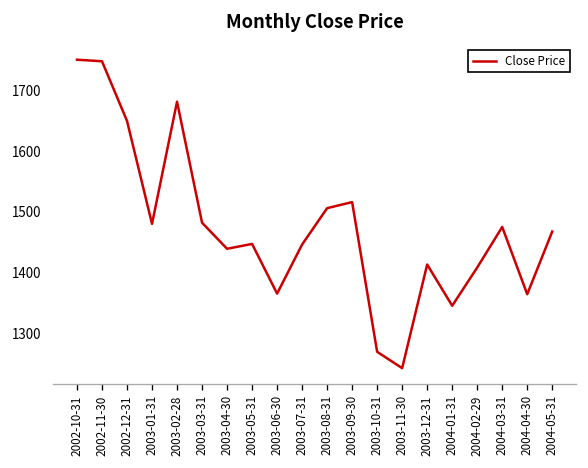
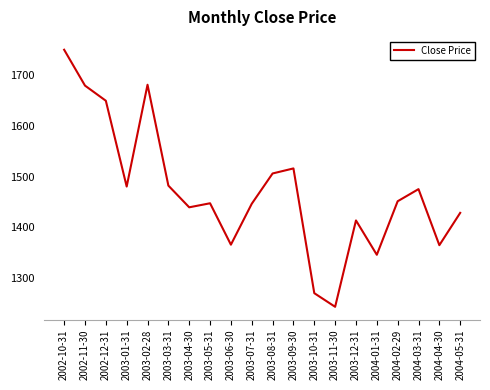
  {
    "2002-10-31": 1750,
-   "2002-11-30": 1750,
+   "2002-11-30": 1680,
    "2002-12-31": 1650,
    "2003-01-31": 1480,
    "2003-02-28": 1680,
    "2003-03-31": 1480,
    "2003-04-30": 1440,
    "2003-05-31": 1450,
    "2003-06-30": 1370,
    "2003-07-31": 1450,
    "2003-08-31": 1510,
    "2003-09-30": 1520,
    "2003-10-31": 1270,
    "2003-11-30": 1240,
    "2003-12-31": 1410,
    "2004-01-31": 1350,
-   "2004-02-29": 1410,
+   "2004-02-29": 1450,
    "2004-03-31": 1480,
    "2004-04-30": 1360,
-   "2004-05-31": 1470
+   "2004-05-31": 1430
  }
